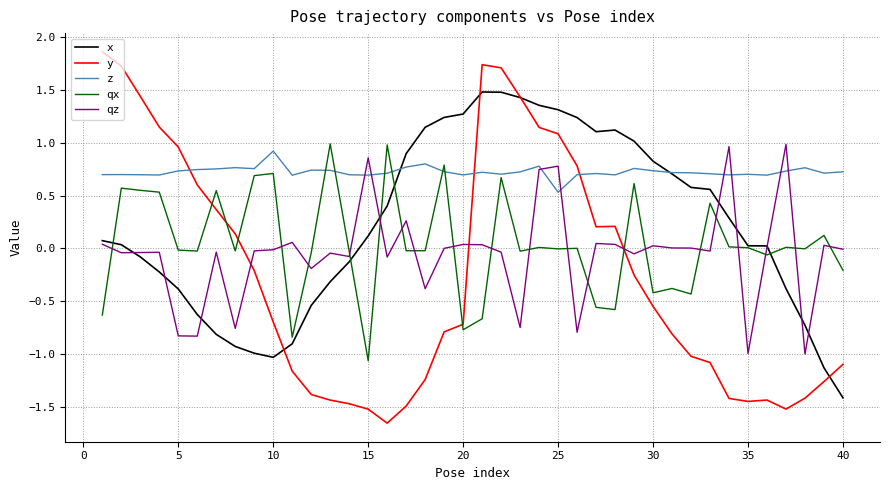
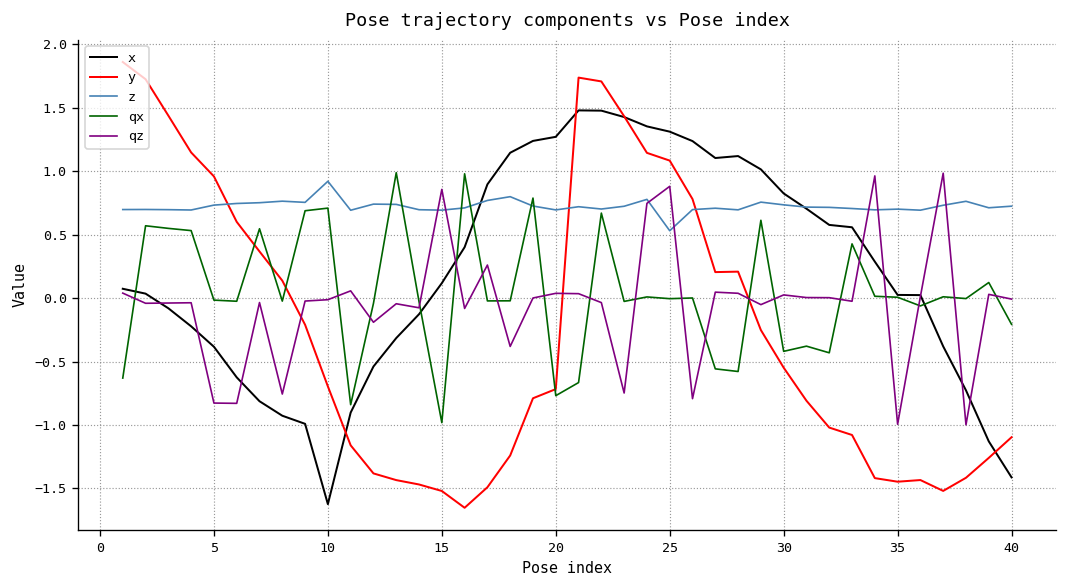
  {
    "x": {
      "5": -0.38,
-     "10": -1.03,
+     "10": -1.62,
      "15": 0.12,
      "20": 1.27,
      "25": 1.31,
      "30": 0.83,
      "40": -1.41
    },
    "y": {
      "5": 0.96,
      "10": -0.70,
      "15": -1.52,
      "20": -0.72,
      "25": 1.08,
      "30": -0.55,
      "35": -1.45,
      "40": -1.10
    },
    "z": {
      "5": 0.73,
      "10": 0.92,
      "15": 0.69,
      "20": 0.70,
      "25": 0.53,
      "30": 0.74,
      "35": 0.70,
      "40": 0.72
    },
    "qx": {
      "5": -0.02,
      "10": 0.71,
-     "15": -1.06,
+     "15": -0.98,
      "20": -0.77,
      "25": 0.00,
      "30": -0.42,
      "40": -0.21
    },
    "qz": {
      "5": -0.83,
      "10": -0.01,
      "15": 0.86,
      "20": 0.04,
-     "25": 0.78,
+     "25": 0.88,
      "30": 0.03,
      "35": -0.99,
      "40": -0.01
    }
  }
